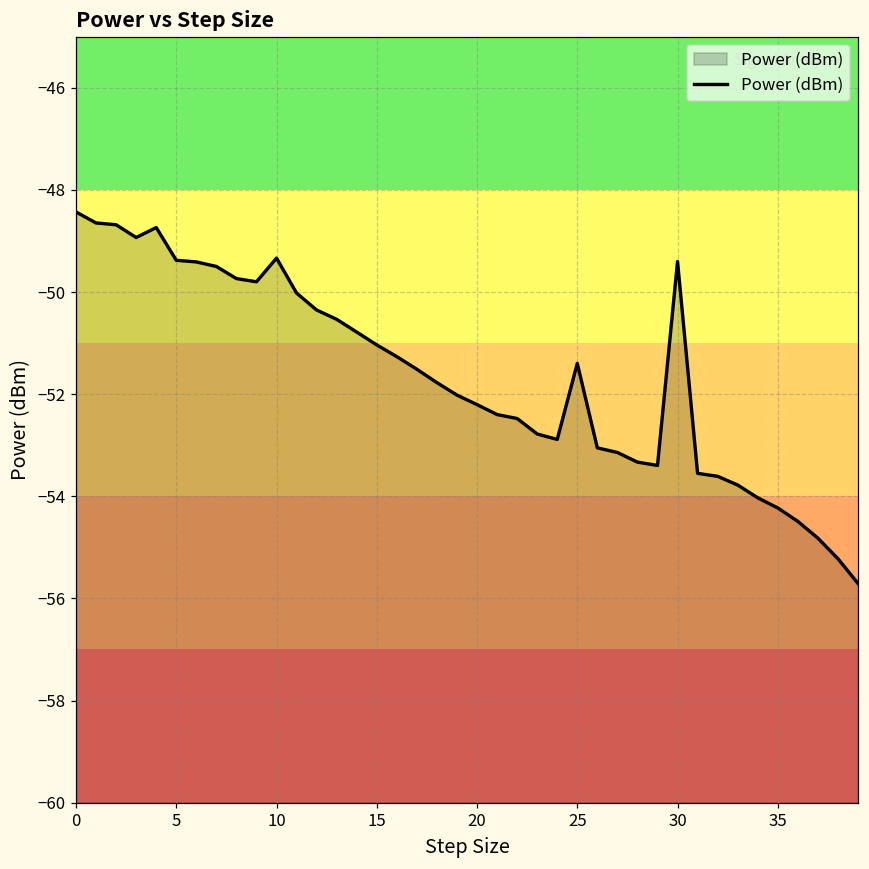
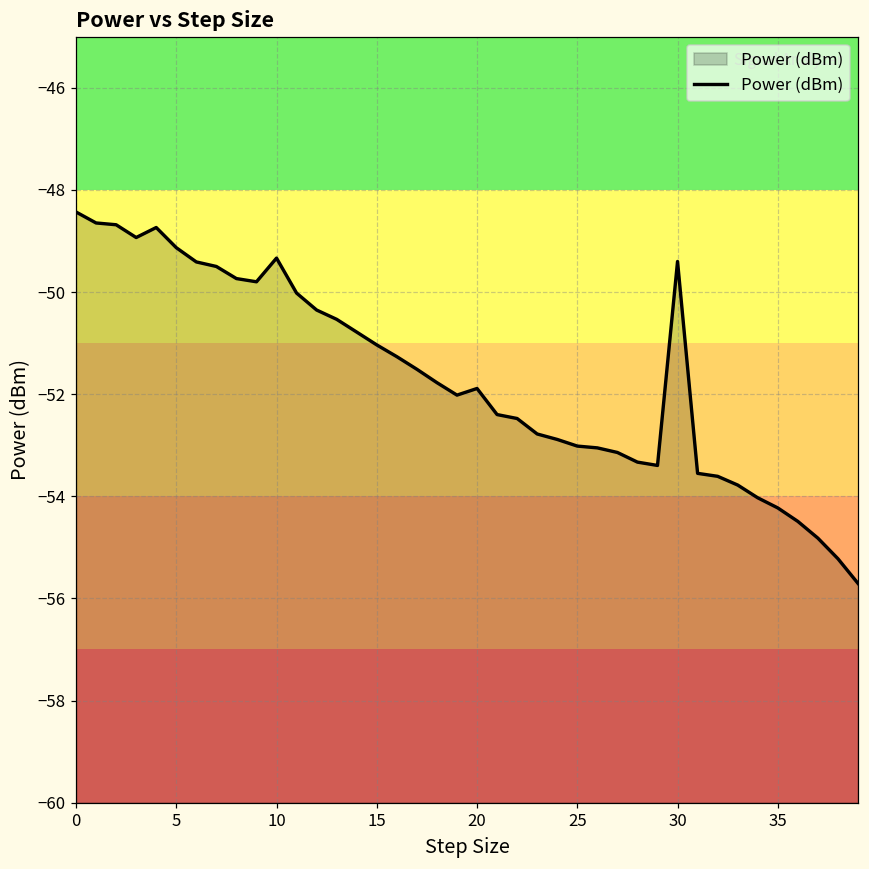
  {
    "0": -48.4,
-   "5": -49.4,
+   "5": -49.1,
    "10": -49.3,
    "15": -51.0,
-   "20": -52.2,
-   "25": -51.4,
+   "20": -51.9,
+   "25": -53.0,
    "30": -49.4,
    "35": -54.2
  }
